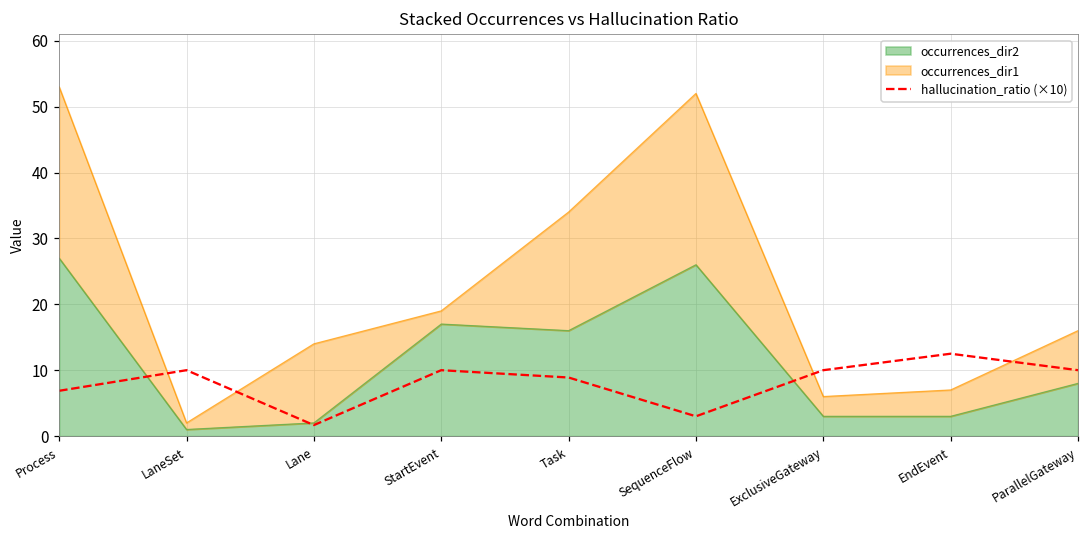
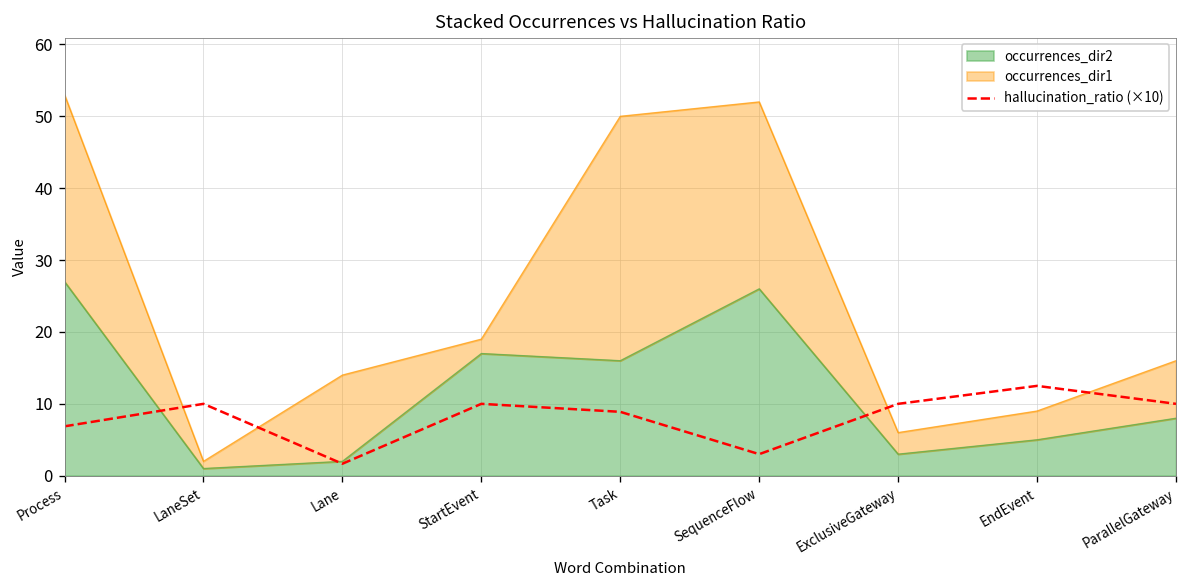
  {
    "occurrences_dir2": {
      "Process": 27,
      "LaneSet": 1,
      "StartEvent": 17,
      "Task": 16,
      "SequenceFlow": 26,
      "ExclusiveGateway": 3,
-     "EndEvent": 3,
+     "EndEvent": 5,
      "ParallelGateway": 8
    },
    "occurrences_dir1": {
      "Process": 26,
      "LaneSet": 1,
      "Lane": 12,
      "StartEvent": 2,
-     "Task": 18,
+     "Task": 34,
      "SequenceFlow": 26,
      "ExclusiveGateway": 3,
      "EndEvent": 4,
      "ParallelGateway": 8
    },
    "hallucination_ratio (×10)": {
      "Process": 7,
      "LaneSet": 10,
      "StartEvent": 10,
      "Task": 9,
      "SequenceFlow": 3,
      "ExclusiveGateway": 10,
      "EndEvent": 13,
      "ParallelGateway": 10
    }
  }
